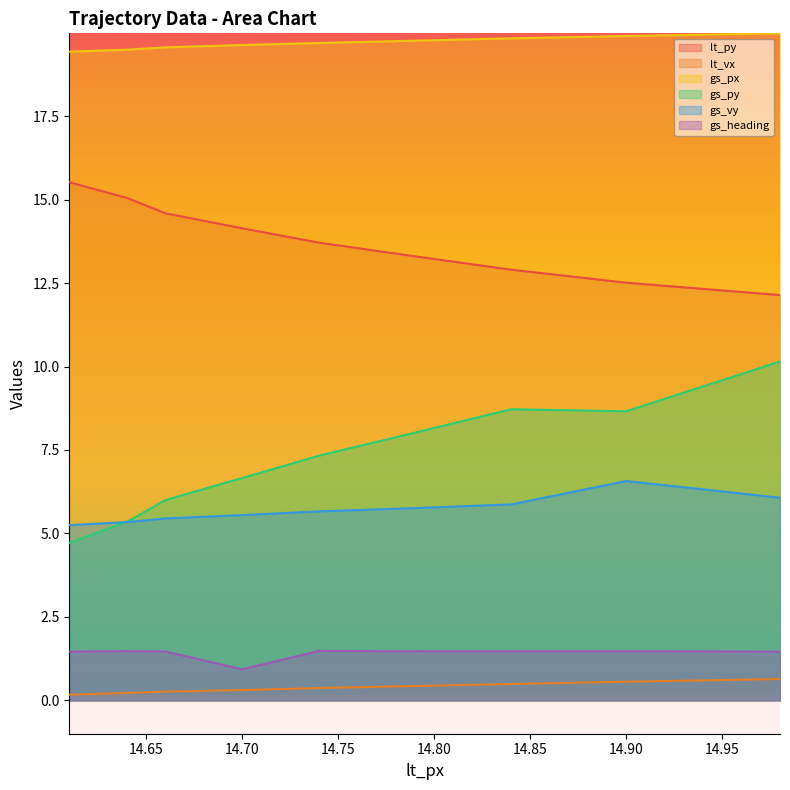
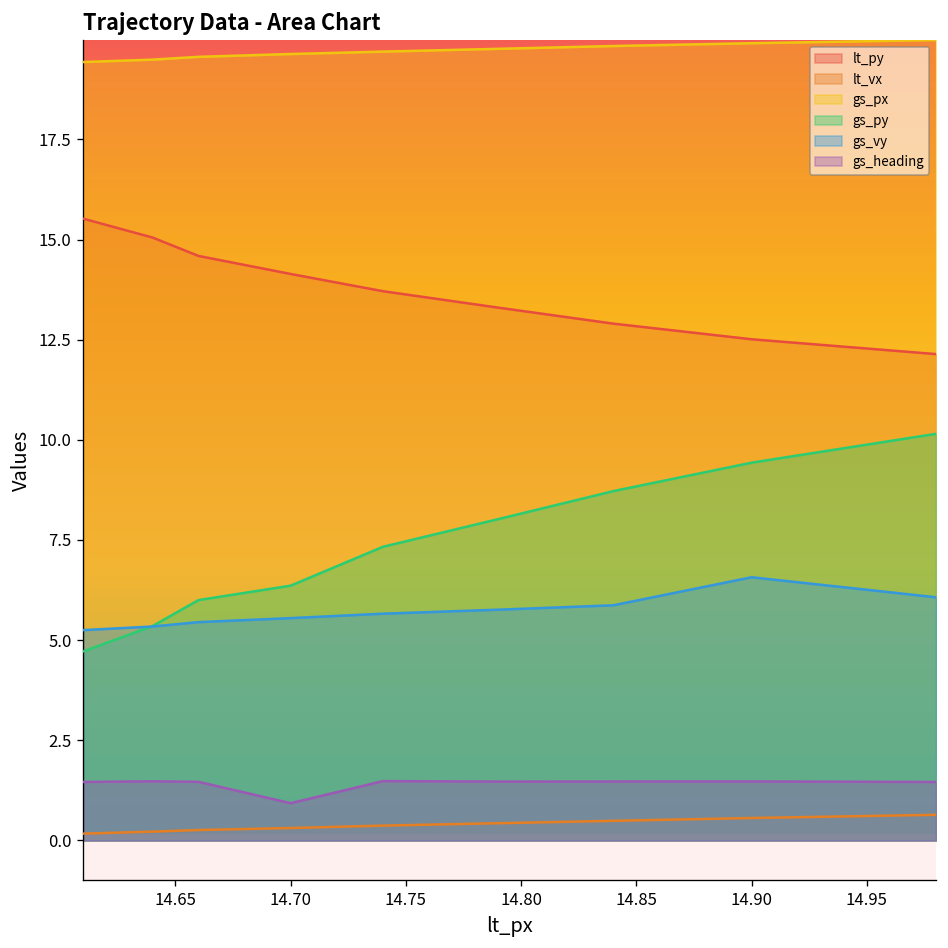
  {
    "gs_py": {
-     "14.70": 6.7,
-     "14.90": 8.7
+     "14.70": 6.4,
+     "14.90": 9.4
    },
    "gs_vy": {
      "14.70": 5.6,
      "14.90": 6.6
    },
    "gs_heading": {
      "14.70": 0.9,
      "14.90": 1.5
    }
  }
